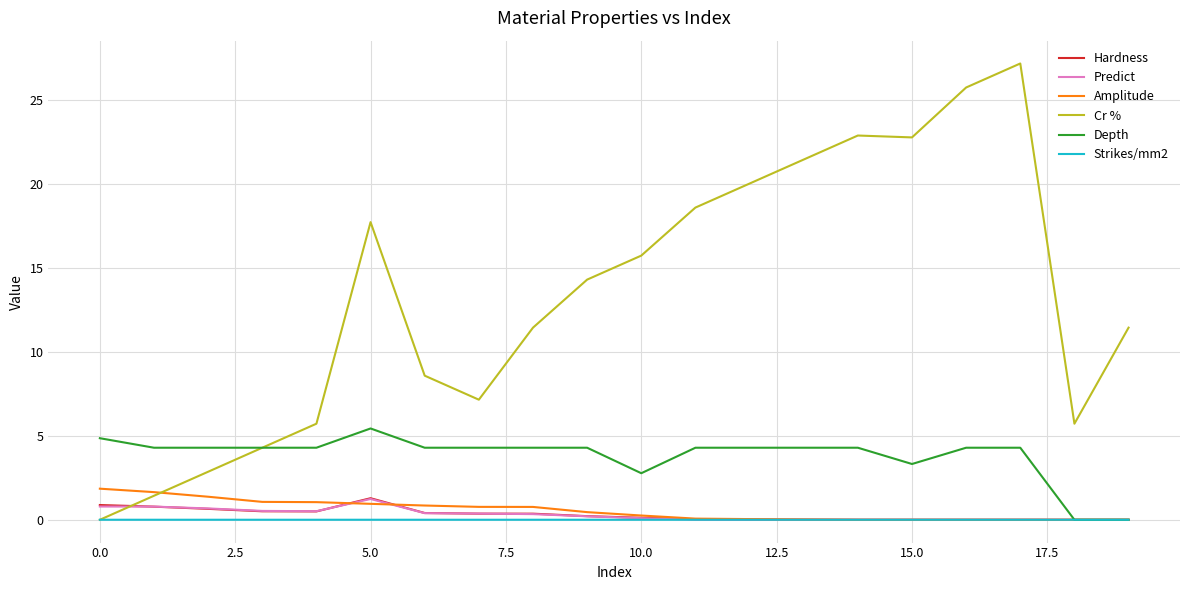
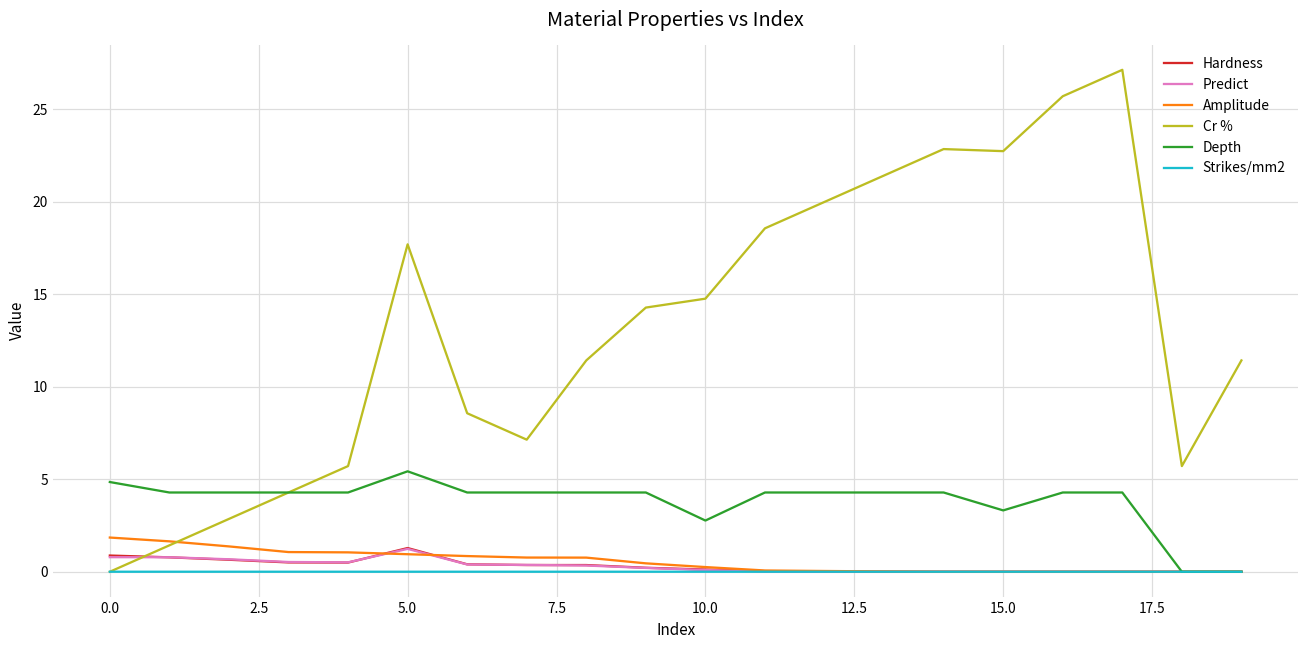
  {
    "Amplitude": {
      "0.0": 1.8,
      "5.0": 0.9
    },
    "Cr %": {
      "5.0": 17.7,
-     "10.0": 15.7,
+     "10.0": 14.8,
      "15.0": 22.7
    },
    "Depth": {
      "0.0": 4.9,
      "5.0": 5.4,
      "10.0": 2.8,
      "15.0": 3.3
    },
    "Strikes/mm2": {
      "5.0": 0.0
    }
  }
